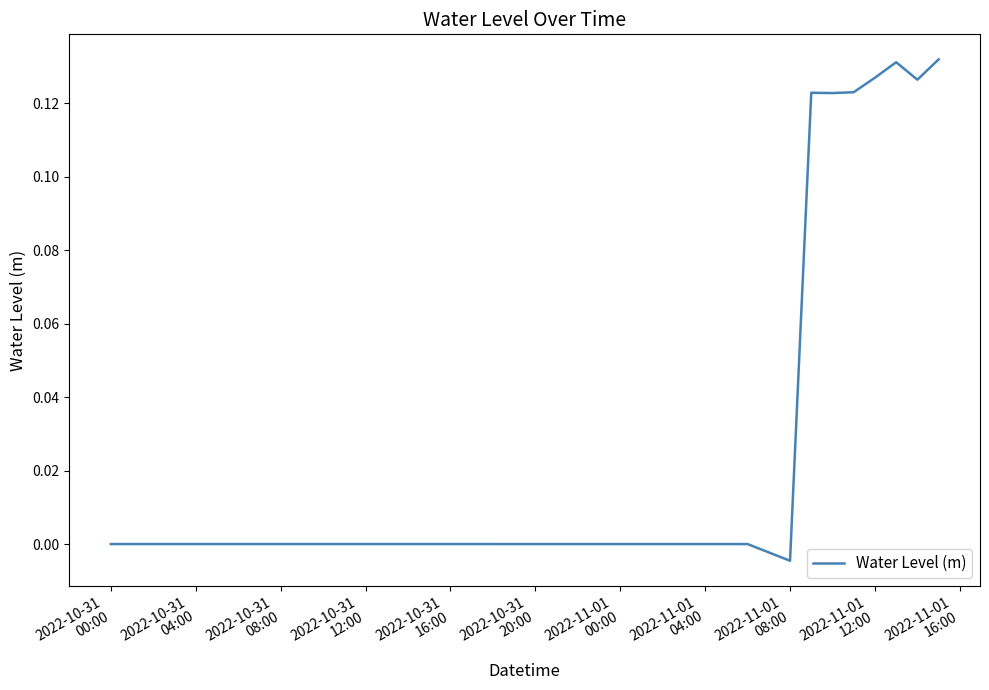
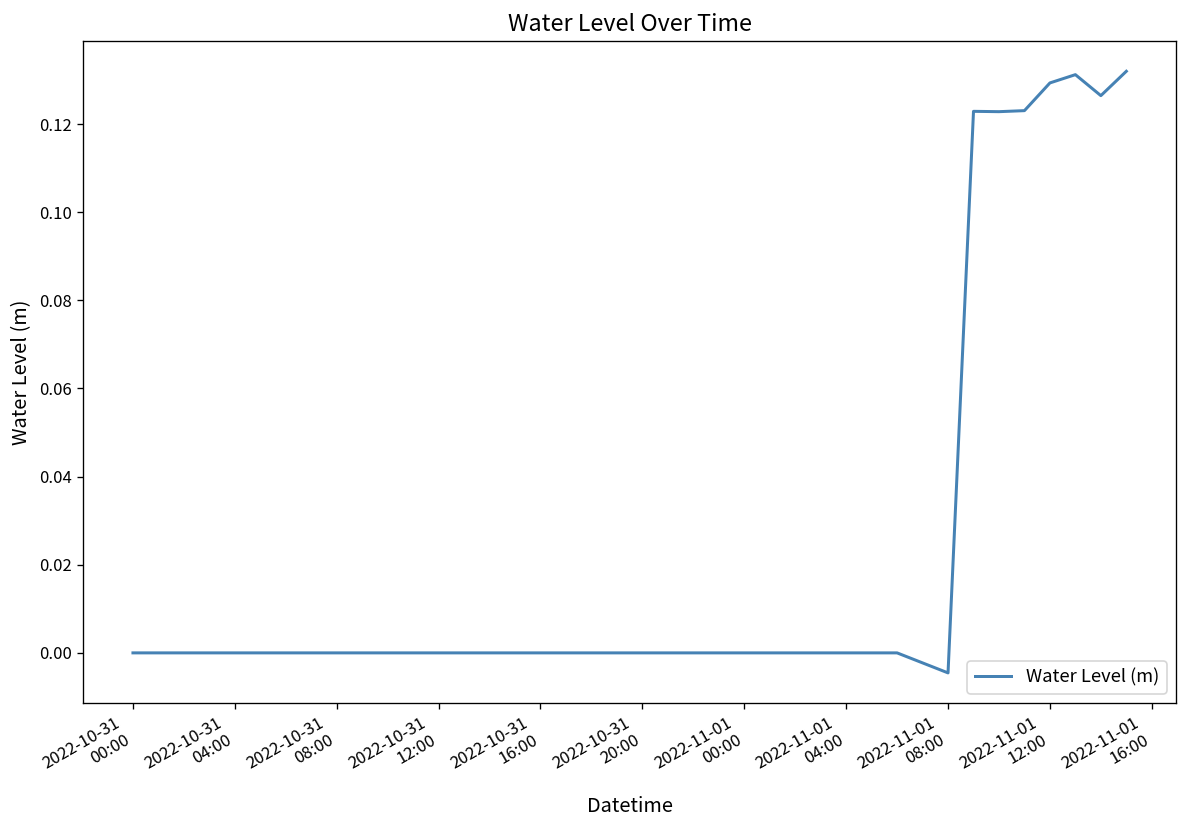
  {
    "2022-10-31 00:00": 0.000,
    "2022-10-31 12:00": 0.000,
    "2022-11-01 00:00": 0.000,
    "2022-11-01 08:00": -0.005,
-   "2022-11-01 12:00": 0.127
+   "2022-11-01 12:00": 0.129
  }
